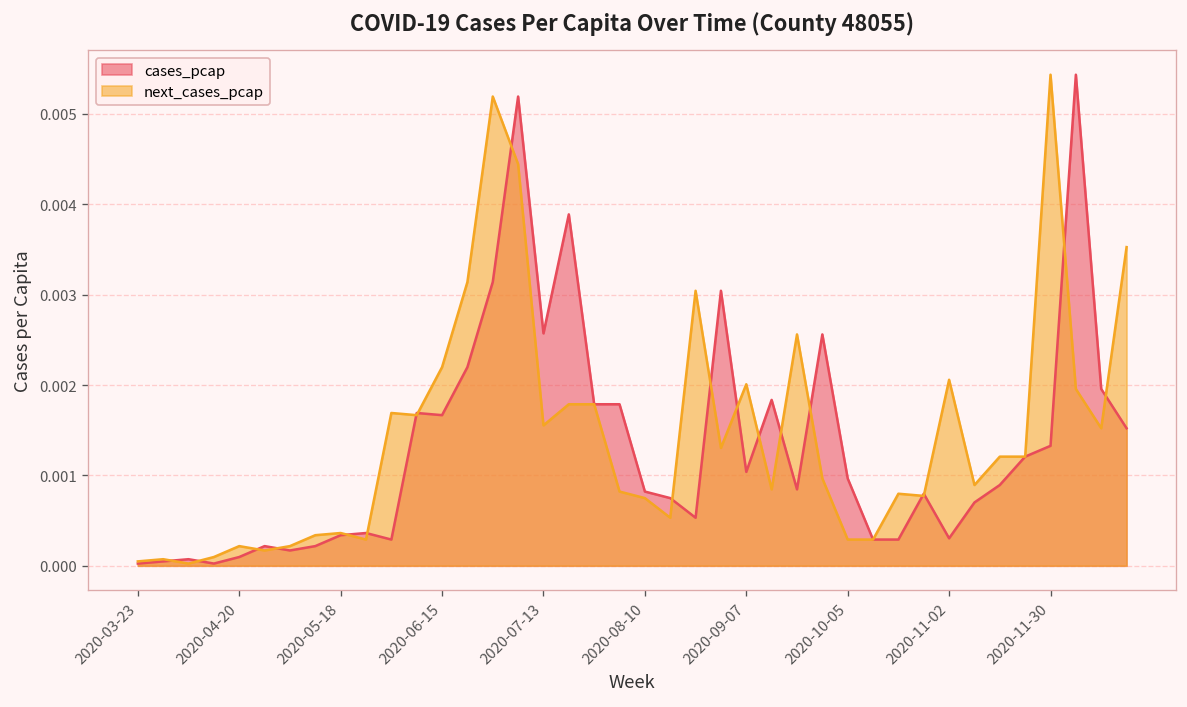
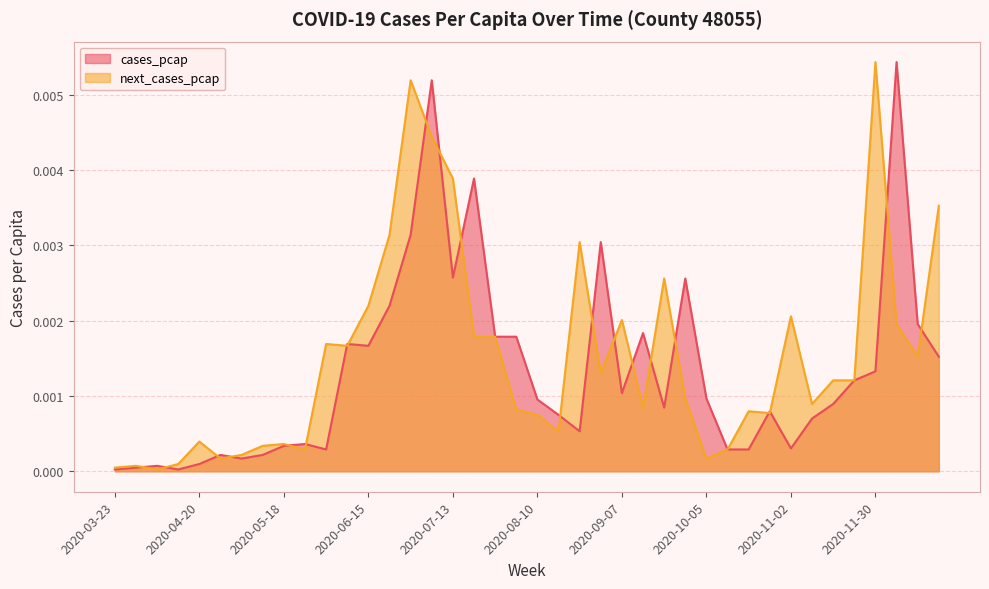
  {
    "cases_pcap": {
      "2020-04-20": 0.0001,
      "2020-06-15": 0.0017,
      "2020-07-13": 0.0026,
-     "2020-08-10": 0.0008,
+     "2020-08-10": 0.0010,
      "2020-09-07": 0.0010,
      "2020-10-05": 0.0010,
      "2020-11-02": 0.0003,
      "2020-11-30": 0.0013
    },
    "next_cases_pcap": {
-     "2020-04-20": 0.0002,
+     "2020-04-20": 0.0004,
      "2020-06-15": 0.0022,
-     "2020-07-13": 0.0016,
+     "2020-07-13": 0.0039,
      "2020-08-10": 0.0007,
      "2020-09-07": 0.0020,
-     "2020-10-05": 0.0003,
+     "2020-10-05": 0.0002,
      "2020-11-02": 0.0021,
      "2020-11-30": 0.0054
    }
  }
